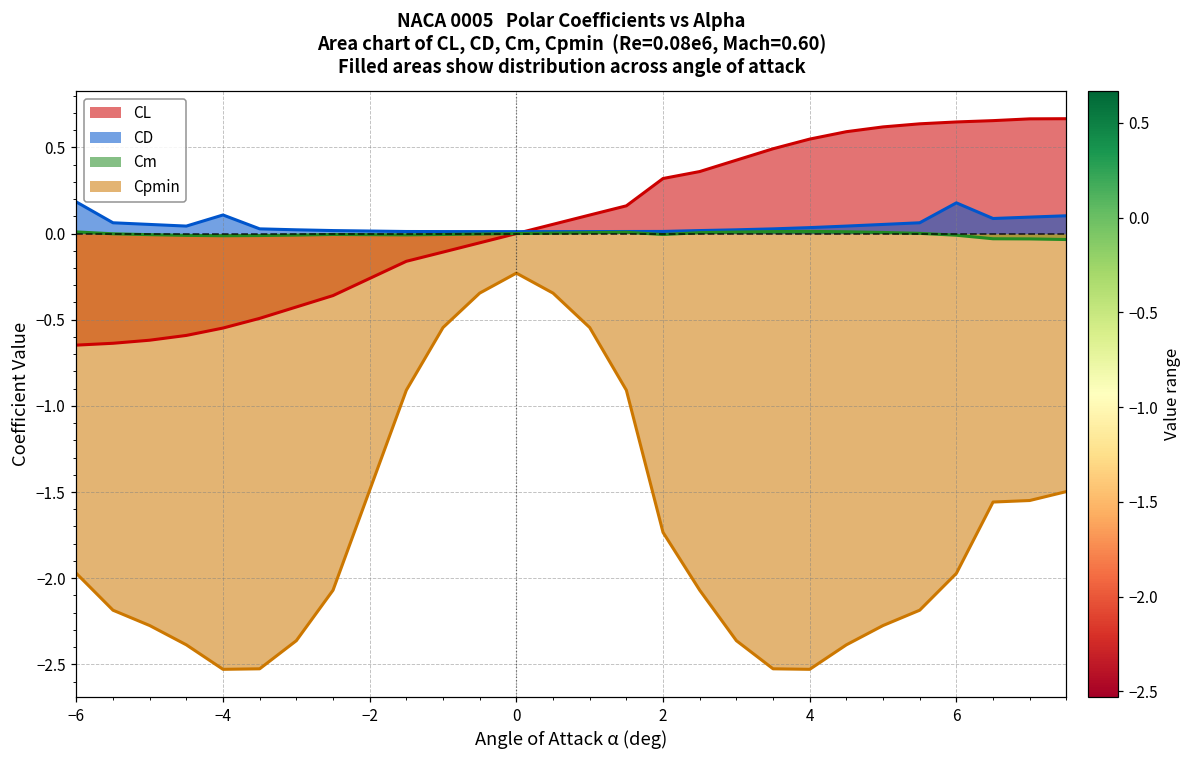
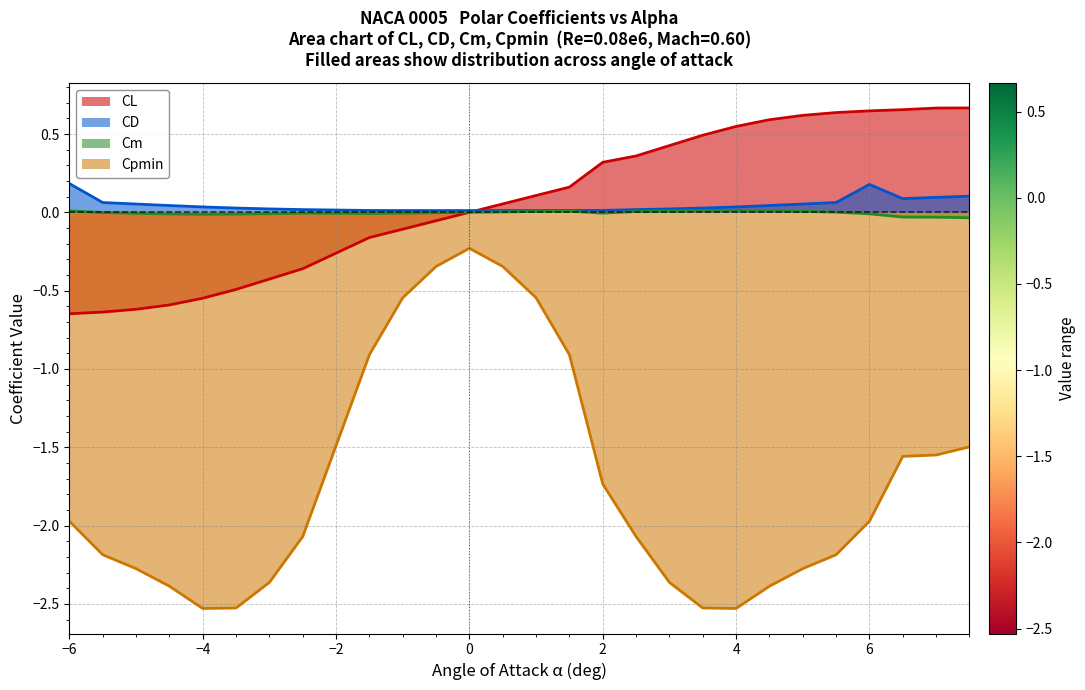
  {
    "CD": {
      "−6": 0.18,
-     "−4": 0.11,
+     "−4": 0.03,
      "4": 0.03,
      "6": 0.18
    }
  }
